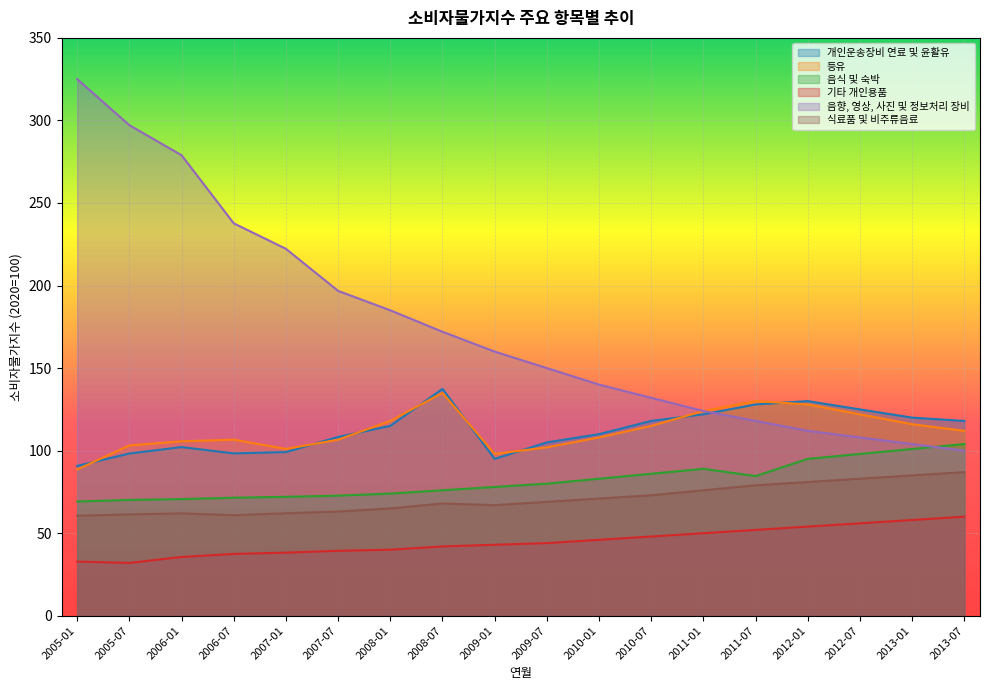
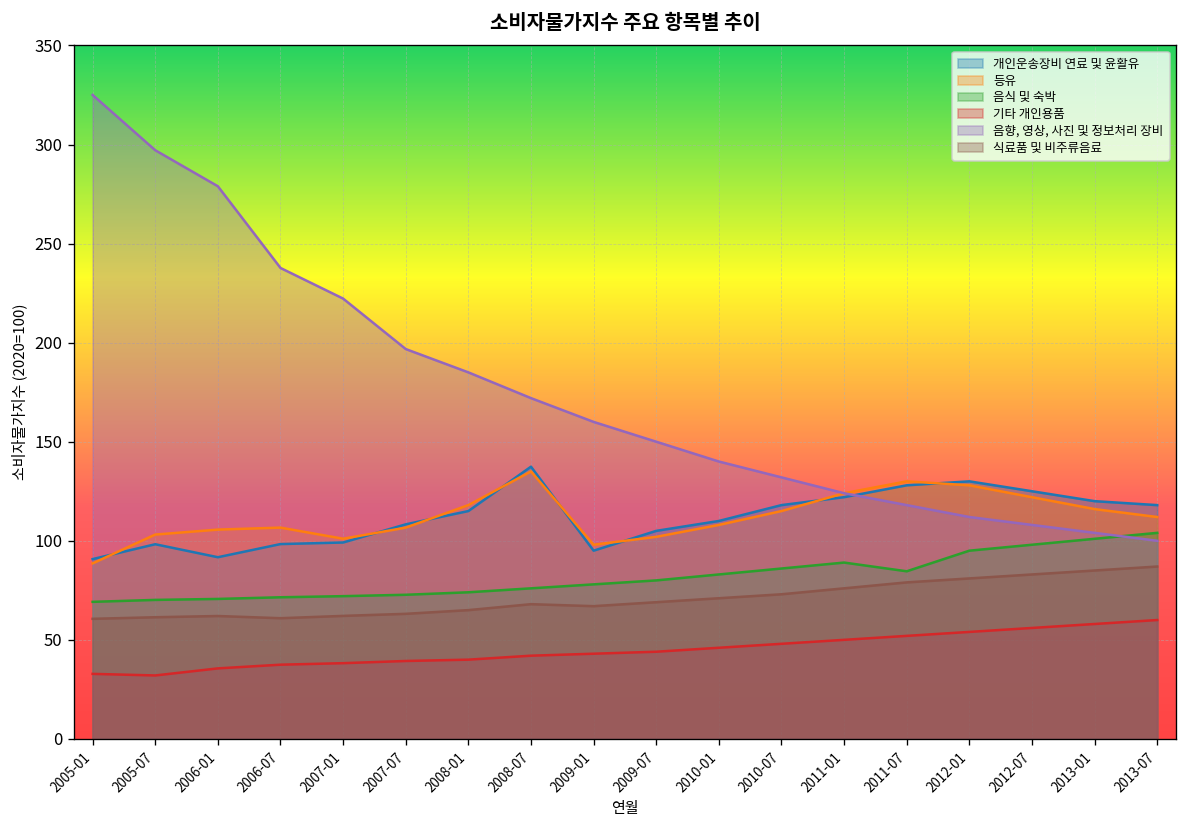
  {
    "개인운송장비 연료 및 윤활유": {
      "2005-01": 91,
      "2005-07": 98,
-     "2006-01": 102,
+     "2006-01": 92,
      "2006-07": 98,
      "2007-01": 99,
      "2007-07": 108,
      "2008-01": 115,
      "2008-07": 137,
      "2009-01": 95,
      "2009-07": 105,
      "2010-01": 110,
      "2010-07": 118,
      "2011-01": 122,
      "2011-07": 128,
      "2012-01": 130,
      "2012-07": 125,
      "2013-01": 120,
      "2013-07": 118
    },
    "음식 및 숙박": {
      "2005-01": 69,
      "2005-07": 70,
      "2006-01": 71,
      "2006-07": 71,
      "2007-01": 72,
      "2007-07": 73,
      "2008-01": 74,
      "2008-07": 76,
      "2009-01": 78,
      "2009-07": 80,
      "2010-01": 83,
      "2010-07": 86,
      "2011-01": 89,
      "2011-07": 85,
      "2012-01": 95,
      "2012-07": 98,
      "2013-01": 101,
      "2013-07": 104
    },
    "음향, 영상, 사진 및 정보처리 장비": {
      "2005-01": 325,
      "2005-07": 297,
      "2006-01": 279,
      "2006-07": 238,
      "2007-01": 222,
      "2007-07": 197,
      "2008-01": 185,
      "2008-07": 172,
      "2009-01": 160,
      "2009-07": 150,
      "2010-01": 140,
      "2010-07": 132,
      "2011-07": 118,
      "2012-01": 112,
      "2012-07": 108,
      "2013-01": 104,
      "2013-07": 100
    }
  }
